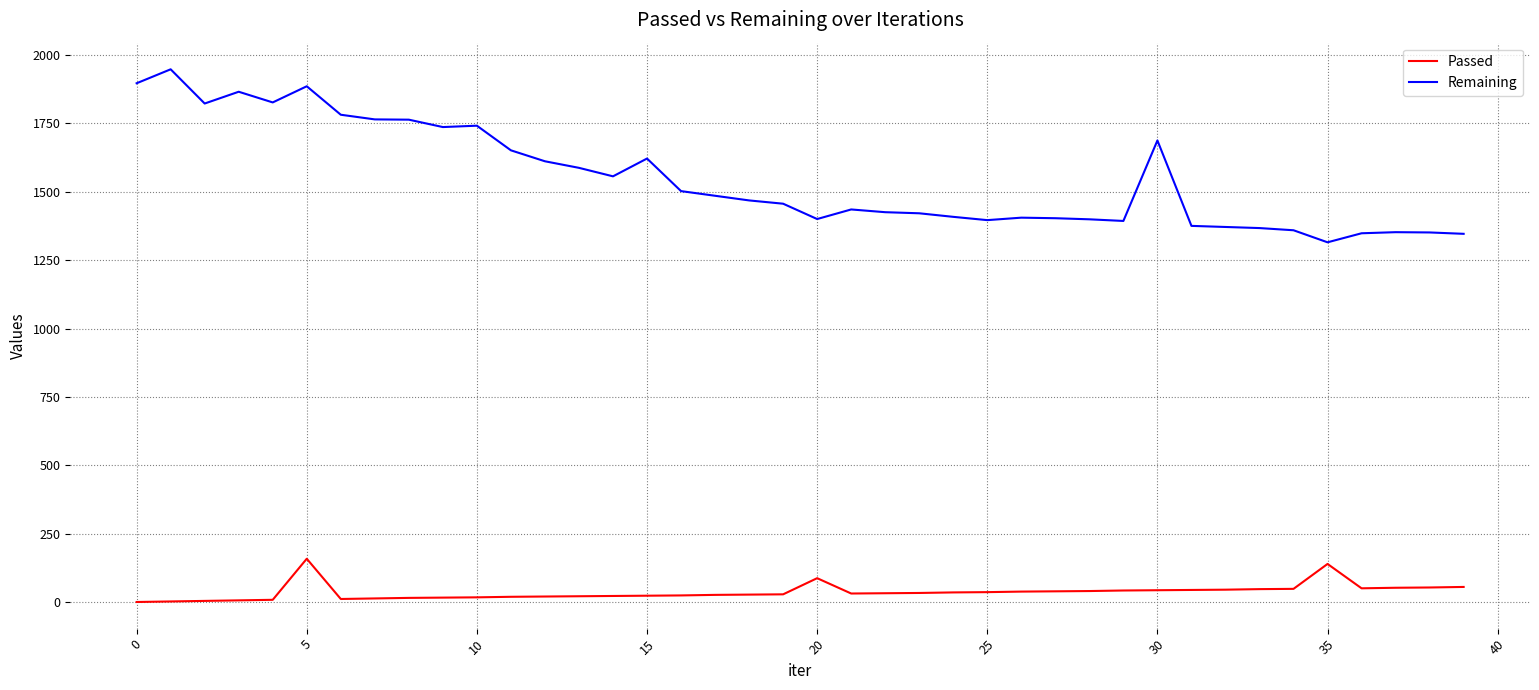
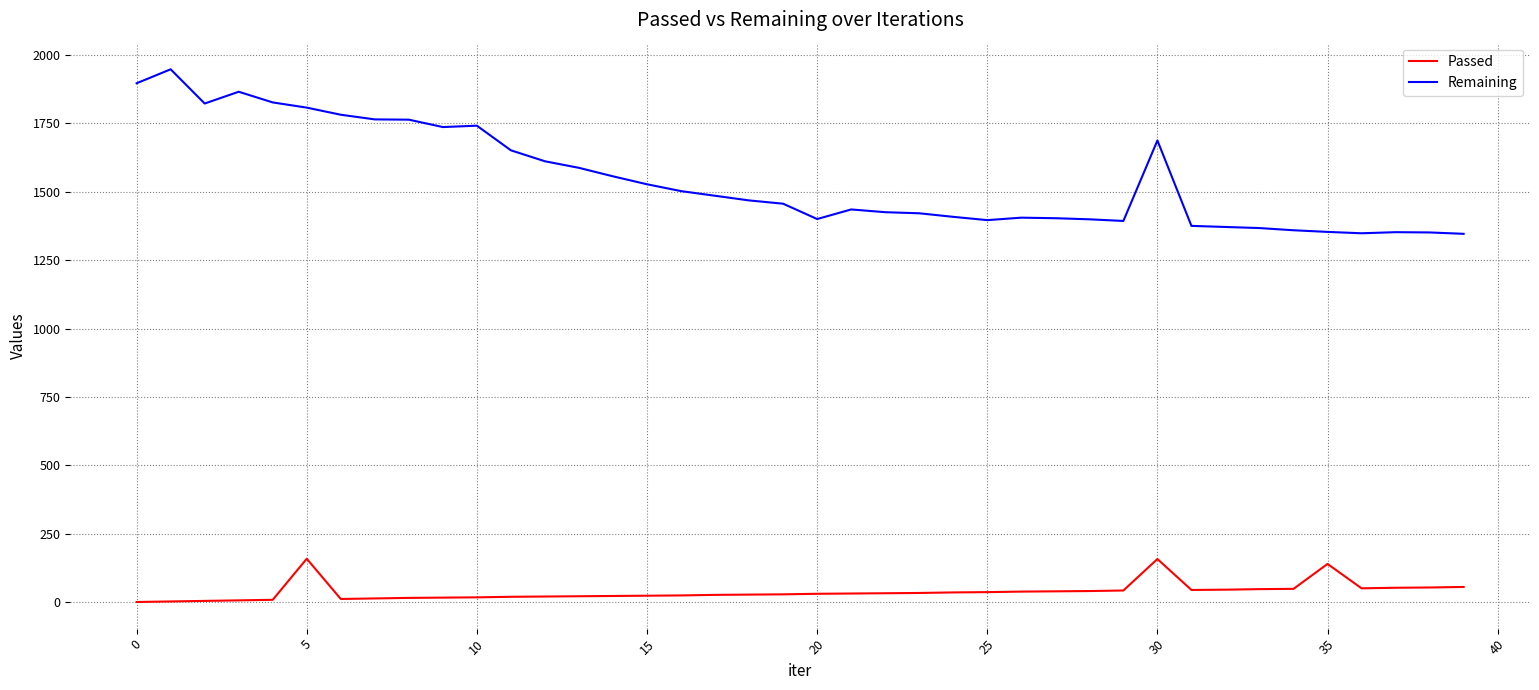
  {
    "Passed": {
      "0": 0,
      "5": 160,
      "10": 20,
      "15": 20,
-     "20": 90,
+     "20": 30,
      "25": 40,
-     "30": 40,
+     "30": 160,
      "35": 140
    },
    "Remaining": {
      "0": 1900,
-     "5": 1890,
+     "5": 1810,
      "10": 1740,
-     "15": 1620,
+     "15": 1530,
      "20": 1400,
      "25": 1400,
      "30": 1690,
-     "35": 1320
+     "35": 1350
    }
  }
